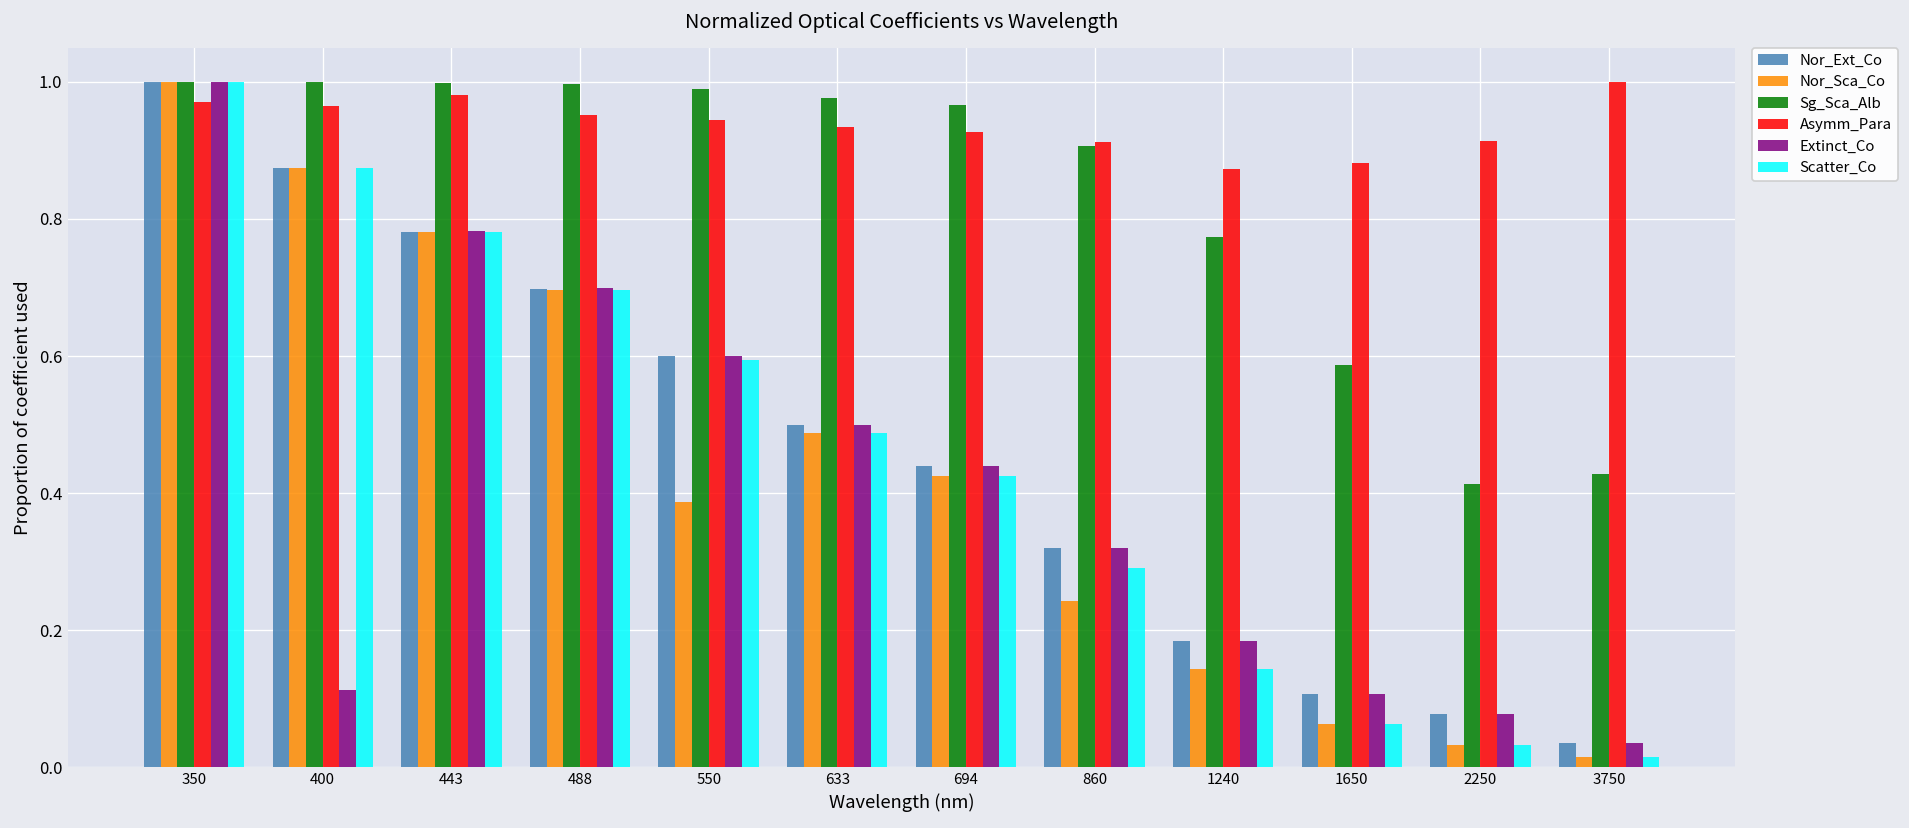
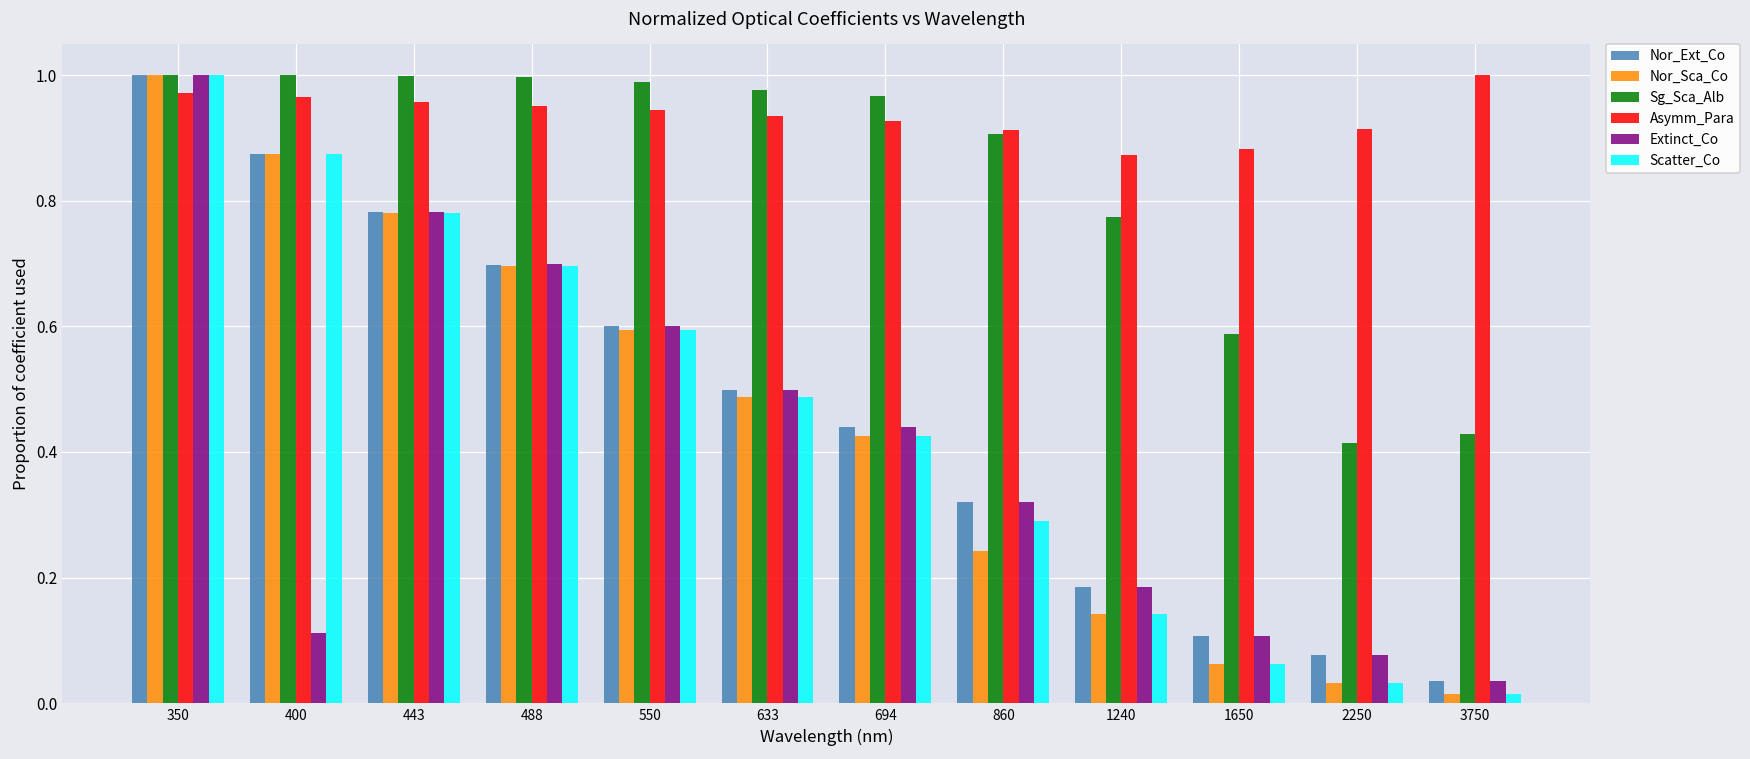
  {
    "Nor_Ext_Co": {
      "350": 1.00,
      "400": 0.87,
      "443": 0.78,
      "488": 0.70,
      "550": 0.60,
      "633": 0.50,
      "694": 0.44,
      "860": 0.32,
      "1240": 0.18,
      "1650": 0.11,
      "2250": 0.08,
      "3750": 0.04
    },
    "Nor_Sca_Co": {
      "350": 1.00,
      "400": 0.87,
      "443": 0.78,
      "488": 0.70,
-     "550": 0.39,
+     "550": 0.59,
      "633": 0.49,
      "694": 0.42,
      "860": 0.24,
      "1240": 0.14,
      "1650": 0.06,
      "2250": 0.03,
      "3750": 0.02
    },
    "Sg_Sca_Alb": {
      "350": 1.00,
      "400": 1.00,
      "443": 1.00,
      "488": 1.00,
      "550": 0.99,
      "633": 0.98,
      "694": 0.97,
      "860": 0.91,
      "1240": 0.77,
      "1650": 0.59,
      "2250": 0.41,
      "3750": 0.43
    },
    "Asymm_Para": {
      "350": 0.97,
      "400": 0.96,
-     "443": 0.98,
+     "443": 0.96,
      "488": 0.95,
      "550": 0.94,
      "633": 0.93,
      "694": 0.93,
      "860": 0.91,
      "1240": 0.87,
      "1650": 0.88,
      "2250": 0.91,
      "3750": 1.00
    },
    "Extinct_Co": {
      "350": 1.00,
      "400": 0.11,
      "443": 0.78,
      "488": 0.70,
      "550": 0.60,
      "633": 0.50,
      "694": 0.44,
      "860": 0.32,
      "1240": 0.18,
      "1650": 0.11,
      "2250": 0.08,
      "3750": 0.04
    },
    "Scatter_Co": {
      "350": 1.00,
      "400": 0.87,
      "443": 0.78,
      "488": 0.70,
      "550": 0.59,
      "633": 0.49,
      "694": 0.42,
      "860": 0.29,
      "1240": 0.14,
      "1650": 0.06,
      "2250": 0.03,
      "3750": 0.02
    }
  }
